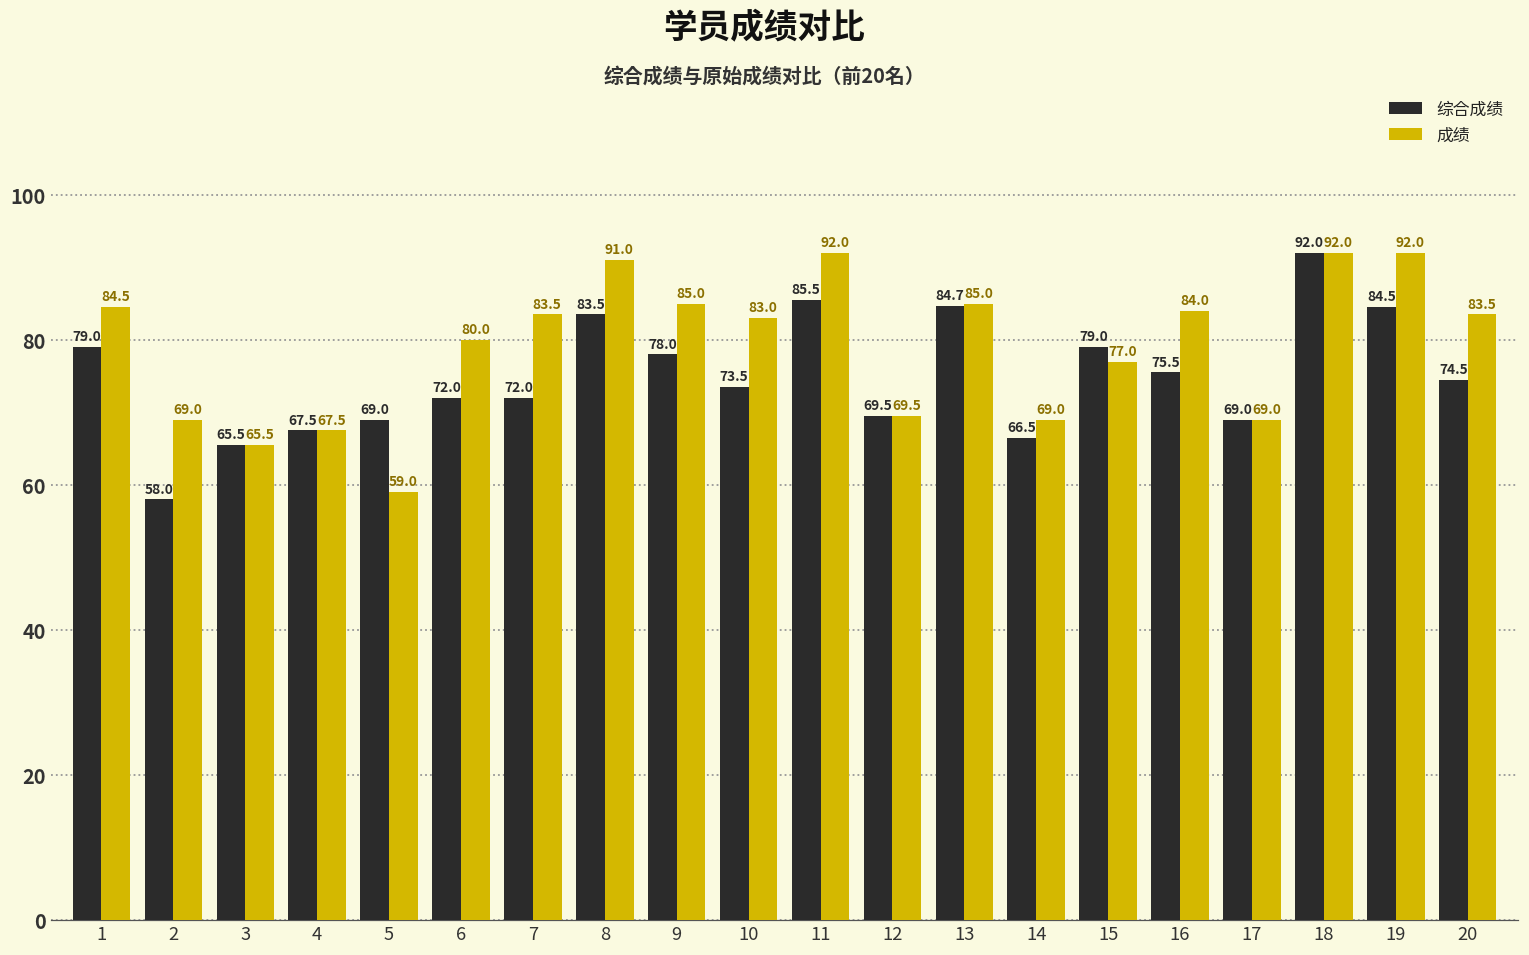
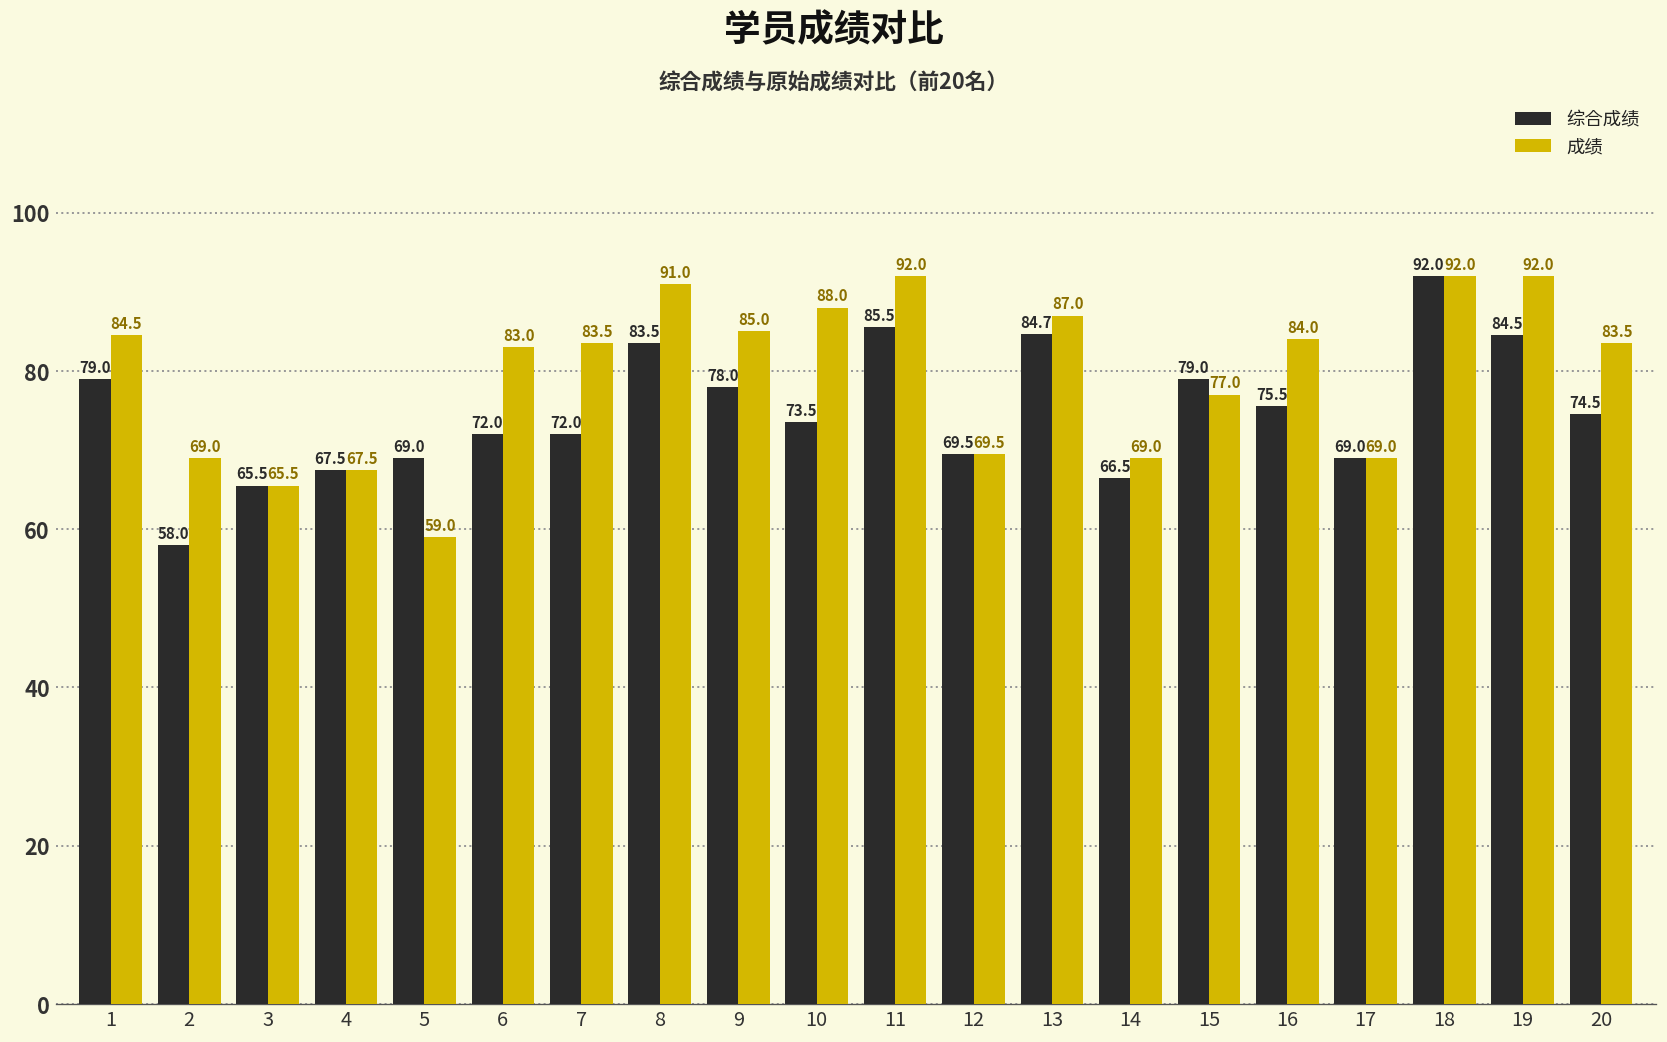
  {
    "综合成绩": {
      "1": 79.0,
      "2": 58.0,
      "3": 65.5,
      "4": 67.5,
      "5": 69.0,
      "6": 72.0,
      "7": 72.0,
      "8": 83.5,
      "9": 78.0,
      "10": 73.5,
      "11": 85.5,
      "12": 69.5,
      "13": 84.7,
      "14": 66.5,
      "15": 79.0,
      "16": 75.5,
      "17": 69.0,
      "18": 92.0,
      "19": 84.5,
      "20": 74.5
    },
    "成绩": {
      "1": 84.5,
      "2": 69.0,
      "3": 65.5,
      "4": 67.5,
      "5": 59.0,
-     "6": 80.0,
+     "6": 83.0,
      "7": 83.5,
      "8": 91.0,
      "9": 85.0,
-     "10": 83.0,
+     "10": 88.0,
      "11": 92.0,
      "12": 69.5,
-     "13": 85.0,
+     "13": 87.0,
      "14": 69.0,
      "15": 77.0,
      "16": 84.0,
      "17": 69.0,
      "18": 92.0,
      "19": 92.0,
      "20": 83.5
    }
  }
